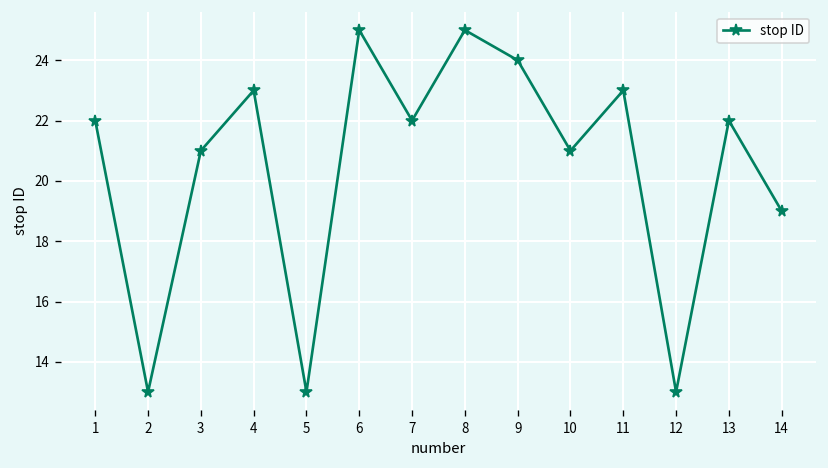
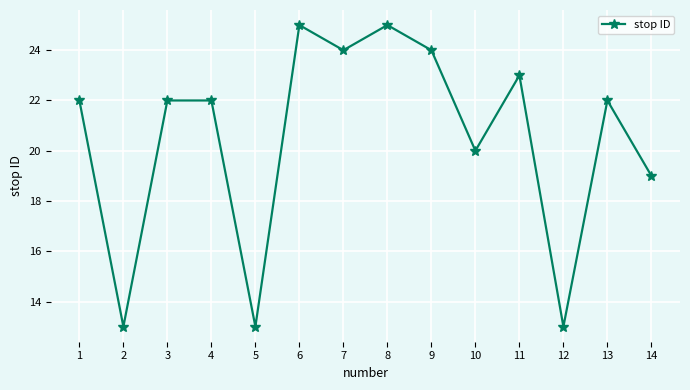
  {
    "1": 22,
    "2": 13,
-   "3": 21,
-   "4": 23,
+   "3": 22,
+   "4": 22,
    "5": 13,
    "6": 25,
-   "7": 22,
+   "7": 24,
    "8": 25,
    "9": 24,
-   "10": 21,
+   "10": 20,
    "11": 23,
    "12": 13,
    "13": 22,
    "14": 19
  }
